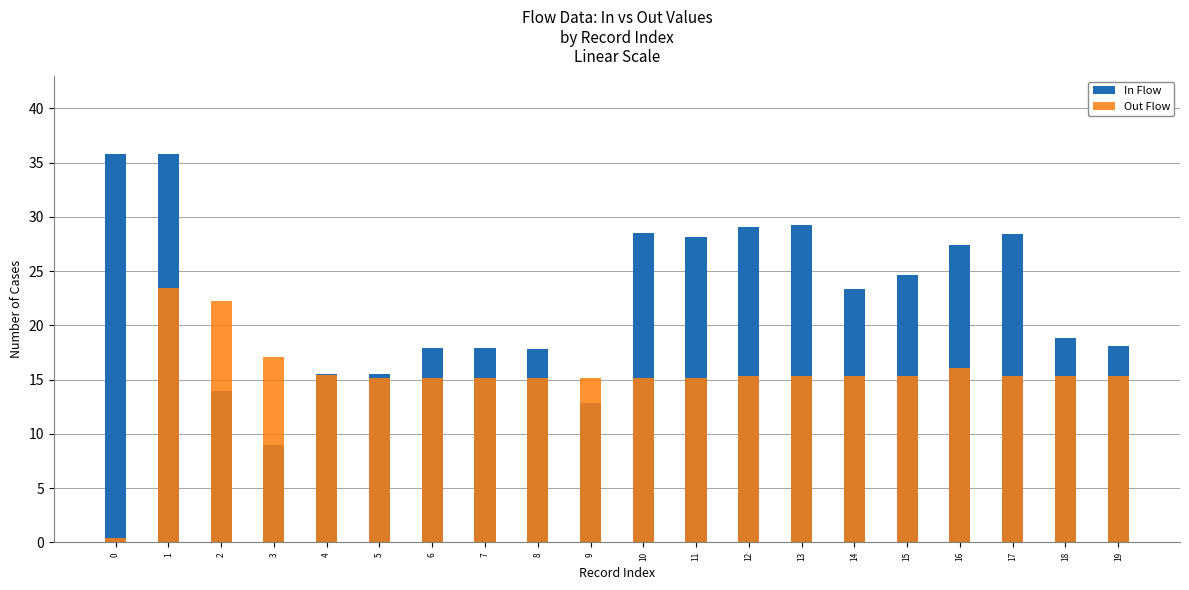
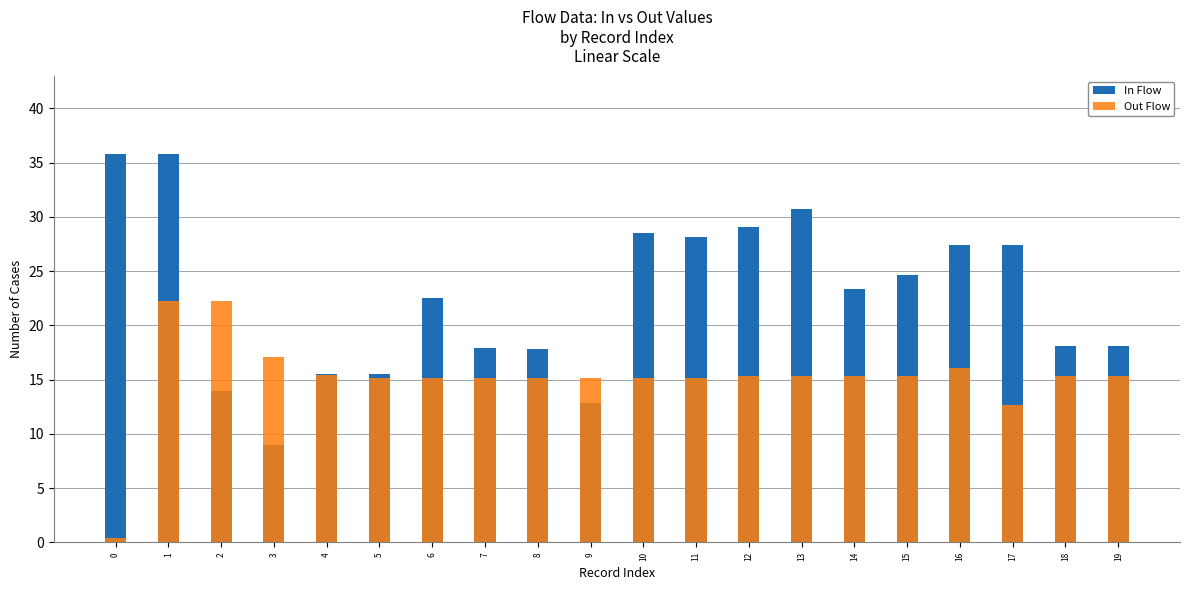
  {
    "In Flow": {
      "0": 35.8,
      "1": 35.8,
      "4": 15.6,
      "5": 15.6,
-     "6": 17.9,
+     "6": 22.5,
      "7": 17.9,
      "8": 17.9,
      "10": 28.5,
      "11": 28.2,
      "12": 29.1,
-     "13": 29.3,
+     "13": 30.8,
      "14": 23.4,
      "15": 24.7,
      "16": 27.4,
-     "17": 28.4,
-     "18": 18.9,
+     "17": 27.4,
+     "18": 18.1,
      "19": 18.1
    },
    "Out Flow": {
-     "1": 23.4,
+     "1": 22.3,
      "2": 22.3,
      "3": 17.1,
      "4": 15.4,
      "9": 15.2,
-     "17": 15.3
+     "17": 12.7
    }
  }
